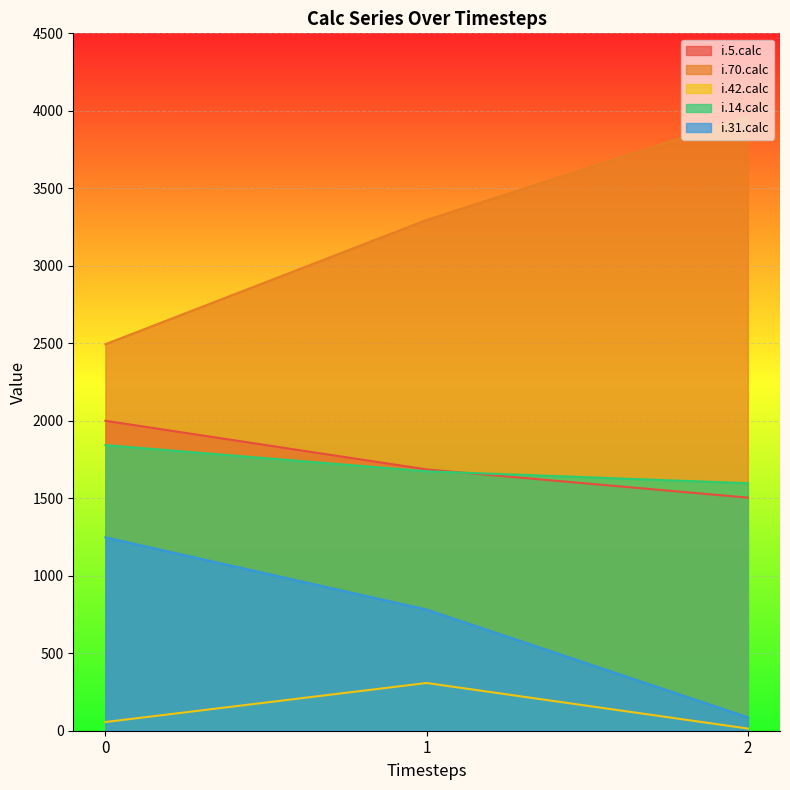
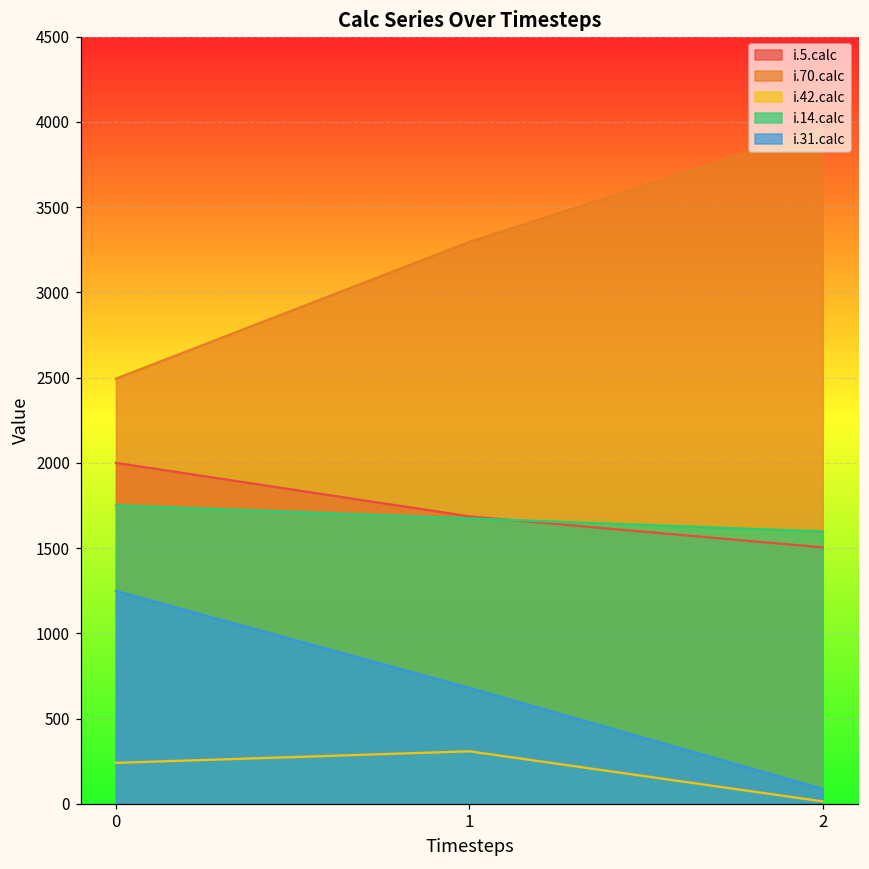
  {
    "i.42.calc": {
-     "0": 60,
+     "0": 240,
      "1": 310,
      "2": 10
    },
    "i.14.calc": {
-     "0": 1840,
+     "0": 1750,
      "2": 1600
    },
    "i.31.calc": {
      "0": 1250,
-     "1": 780,
+     "1": 680,
      "2": 90
    }
  }
